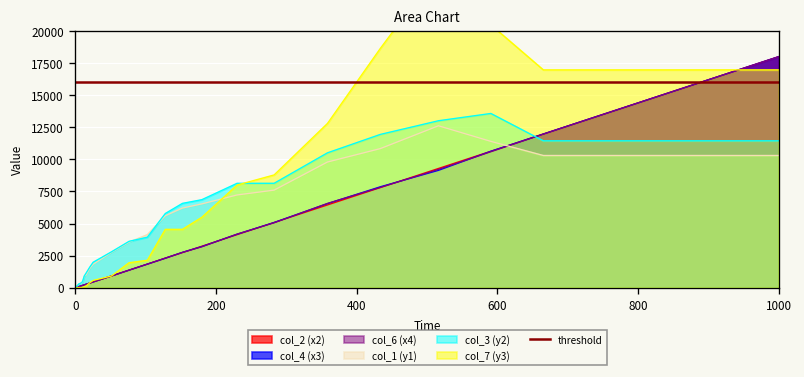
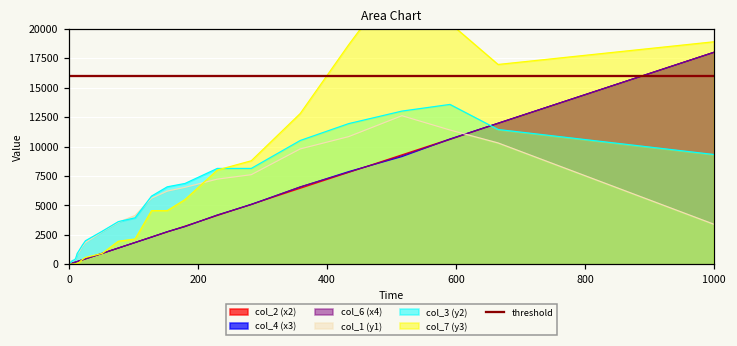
  {
    "col_1 (y1)": {
-     "1000": 10300
+     "1000": 3400
    },
    "col_3 (y2)": {
-     "1000": 11400
+     "1000": 9300
    },
    "col_7 (y3)": {
-     "1000": 17000
+     "1000": 18900
    }
  }
